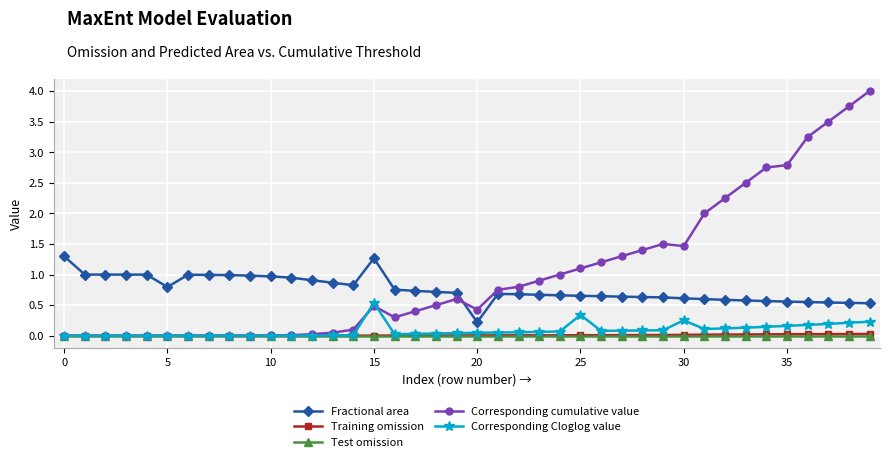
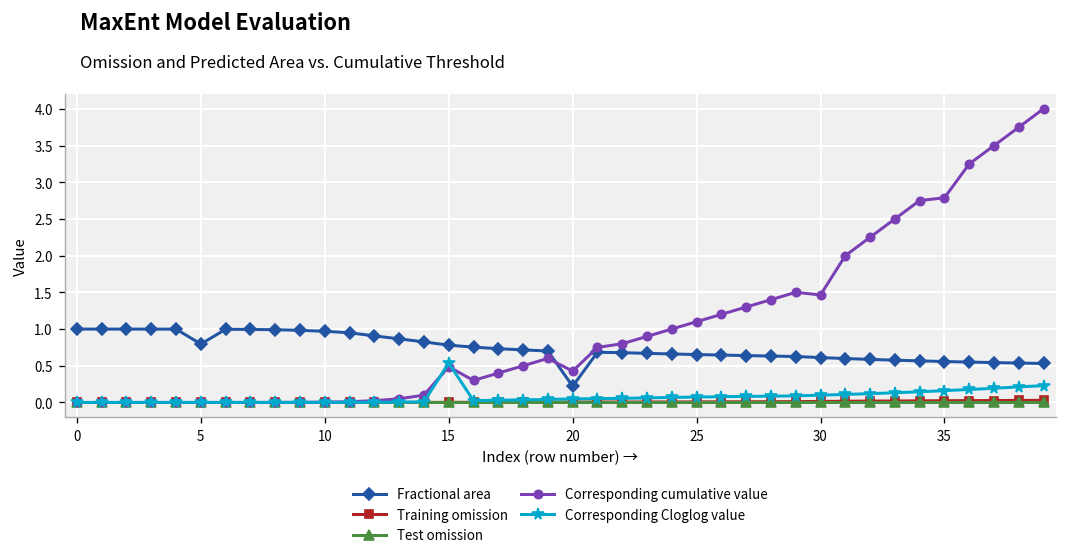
  {
    "Fractional area": {
-     "0": 1.3,
+     "0": 1.0,
      "5": 0.8,
      "10": 1.0,
-     "15": 1.3,
+     "15": 0.8,
      "20": 0.2,
      "25": 0.7,
      "30": 0.6,
      "35": 0.6
    },
    "Corresponding cumulative value": {
      "15": 0.5,
      "20": 0.4,
      "25": 1.1,
      "30": 1.5,
      "35": 2.8
    },
    "Corresponding Cloglog value": {
      "15": 0.5,
      "20": 0.0,
-     "25": 0.3,
-     "30": 0.3,
+     "25": 0.1,
+     "30": 0.1,
      "35": 0.2
    }
  }
